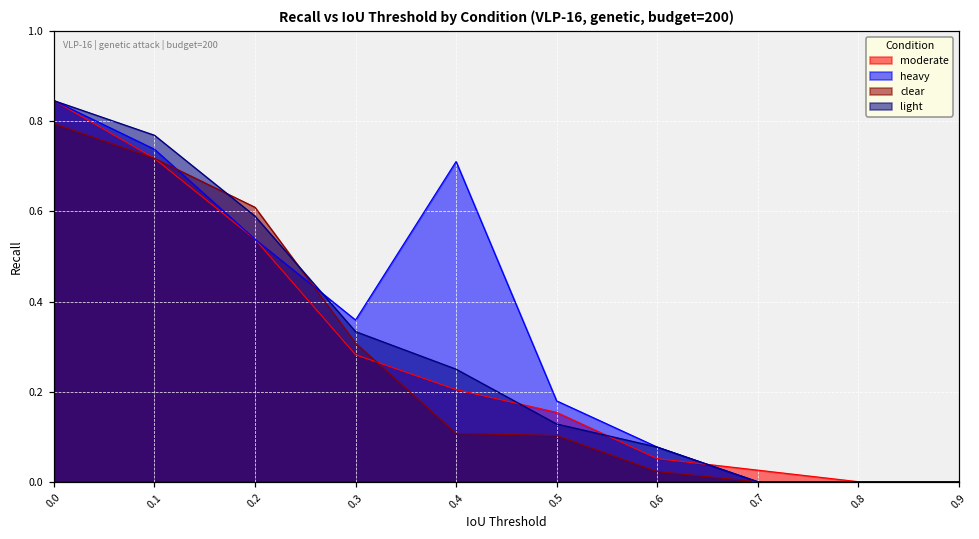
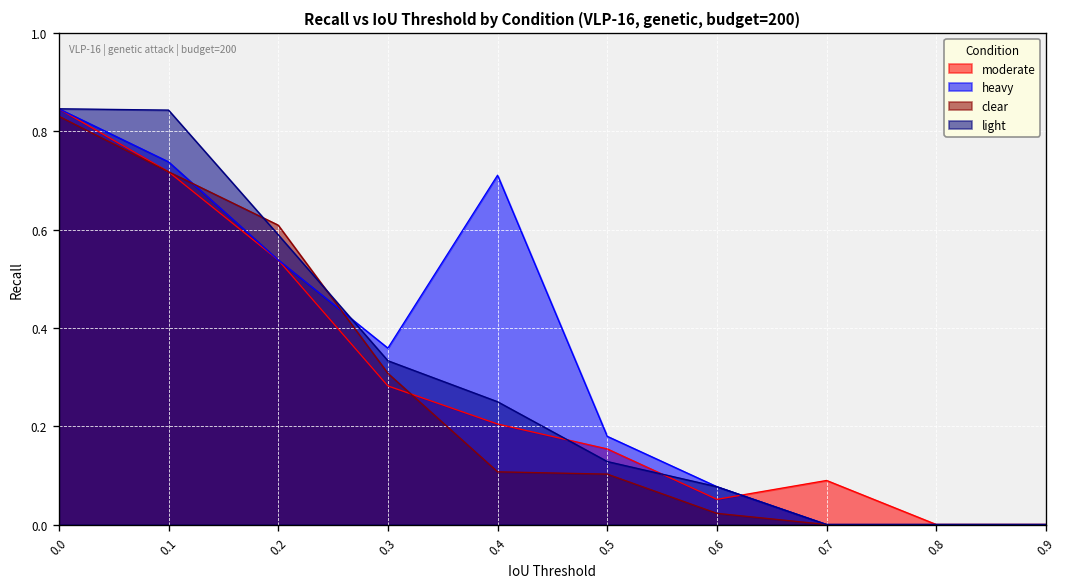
  {
    "moderate": {
      "0.3": 0.28,
      "0.4": 0.20,
      "0.5": 0.15,
      "0.6": 0.05,
-     "0.7": 0.03
+     "0.7": 0.09
    },
    "heavy": {
      "0.1": 0.74,
      "0.3": 0.36,
      "0.4": 0.71,
      "0.5": 0.18
    },
    "clear": {
-     "0.0": 0.79,
+     "0.0": 0.83,
      "0.2": 0.61,
      "0.3": 0.31,
      "0.4": 0.11,
      "0.5": 0.10,
      "0.6": 0.02
    },
    "light": {
-     "0.1": 0.77,
+     "0.1": 0.84,
      "0.2": 0.59,
      "0.3": 0.33,
      "0.4": 0.25,
      "0.5": 0.13
    }
  }
